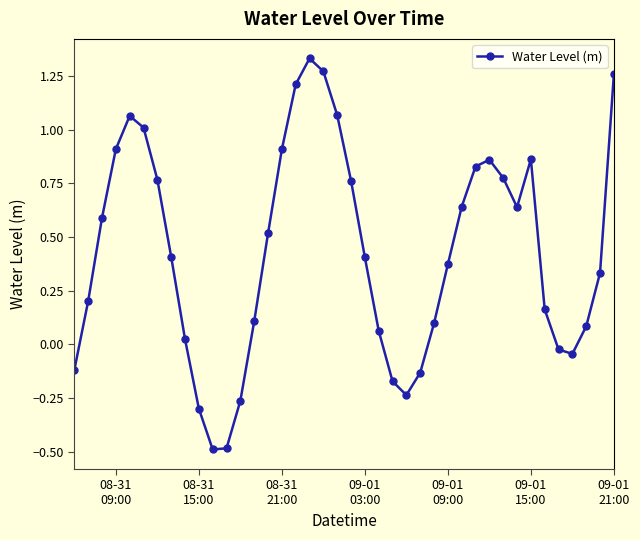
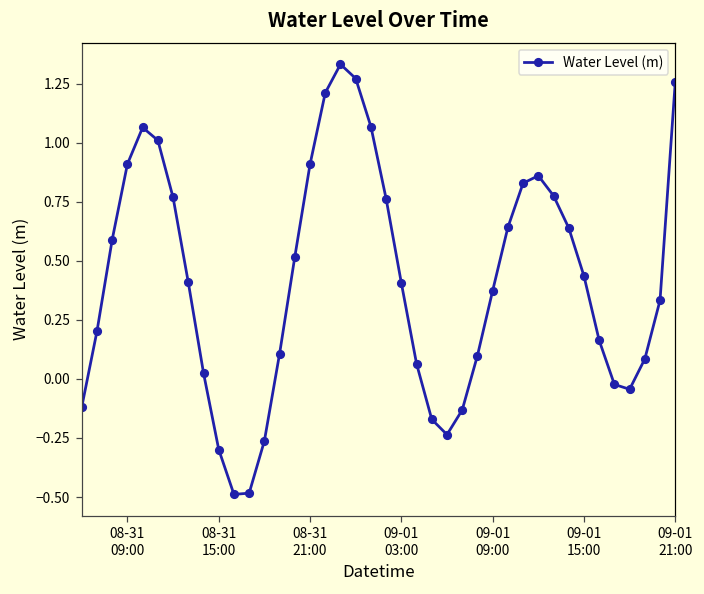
  {
    "08-31 09:00": 0.91,
    "08-31 15:00": -0.30,
    "08-31 21:00": 0.91,
    "09-01 03:00": 0.41,
    "09-01 09:00": 0.37,
-   "09-01 15:00": 0.86,
+   "09-01 15:00": 0.44,
    "09-01 21:00": 1.26
  }
